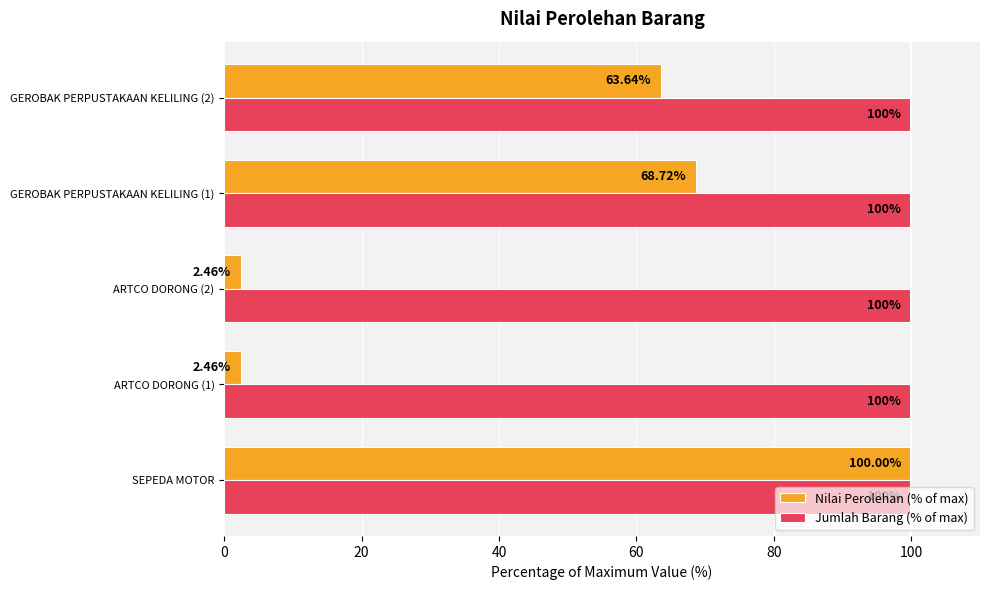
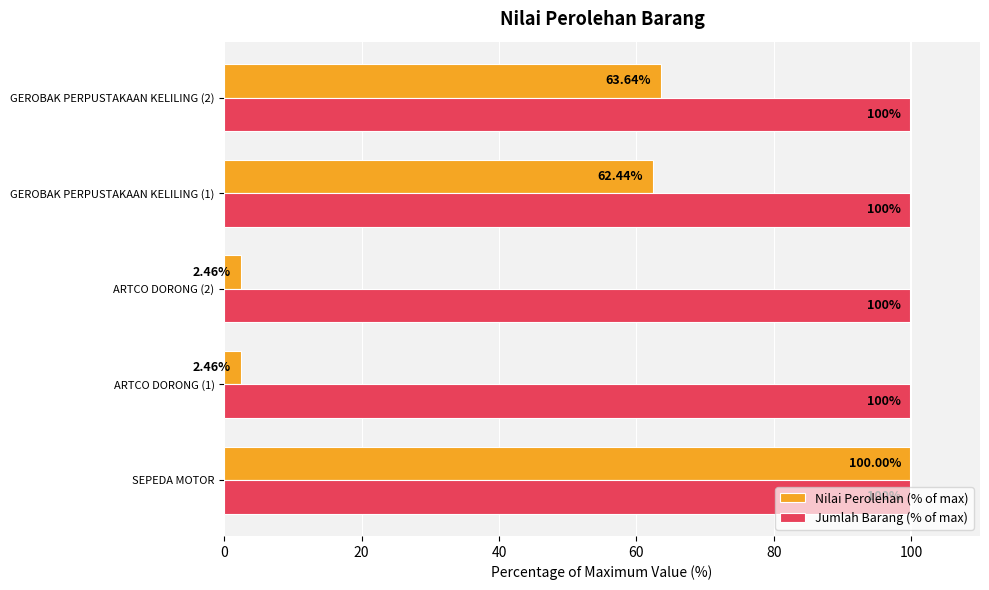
  {
    "Nilai Perolehan (% of max)": {
      "GEROBAK PERPUSTAKAAN KELILING (2)": "63.64%",
-     "GEROBAK PERPUSTAKAAN KELILING (1)": "68.72%",
+     "GEROBAK PERPUSTAKAAN KELILING (1)": "62.44%",
      "ARTCO DORONG (2)": "2.46%",
      "ARTCO DORONG (1)": "2.46%",
      "SEPEDA MOTOR": "100.00%"
    },
    "Jumlah Barang (% of max)": {
      "GEROBAK PERPUSTAKAAN KELILING (2)": "100%",
      "GEROBAK PERPUSTAKAAN KELILING (1)": "100%",
      "ARTCO DORONG (2)": "100%",
      "ARTCO DORONG (1)": "100%"
    }
  }
